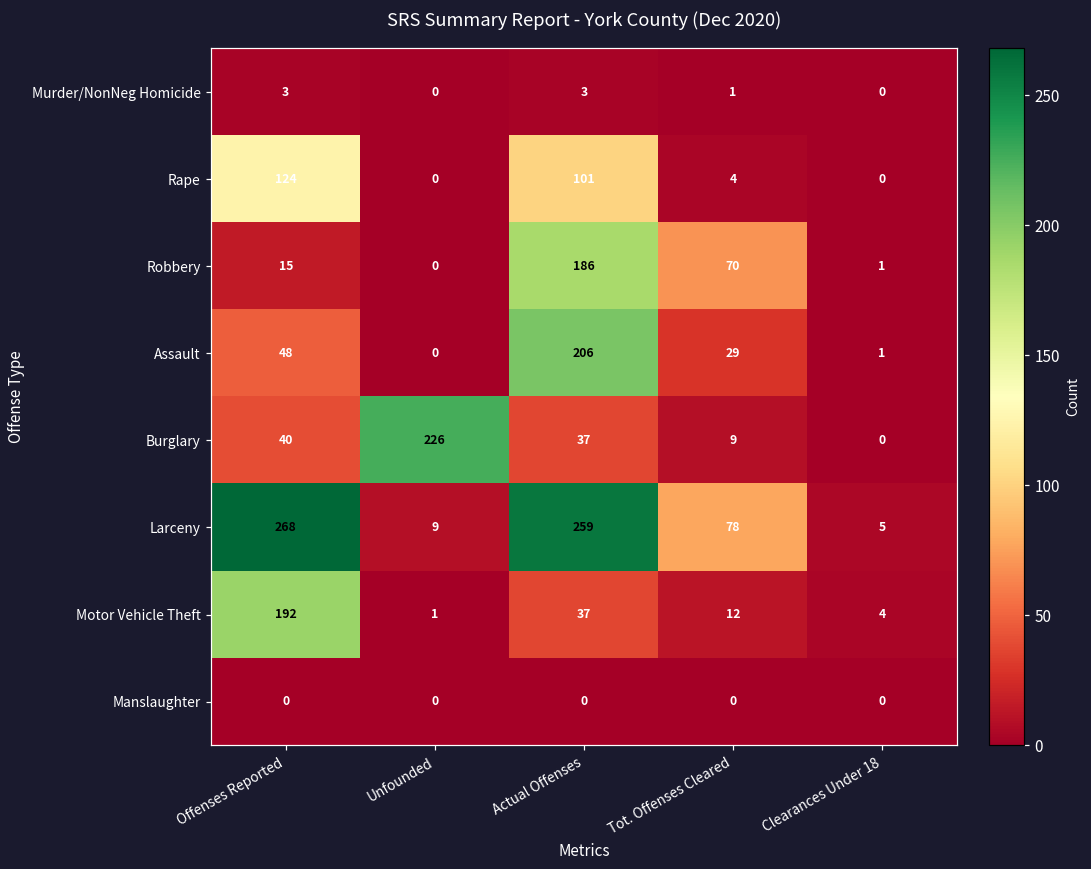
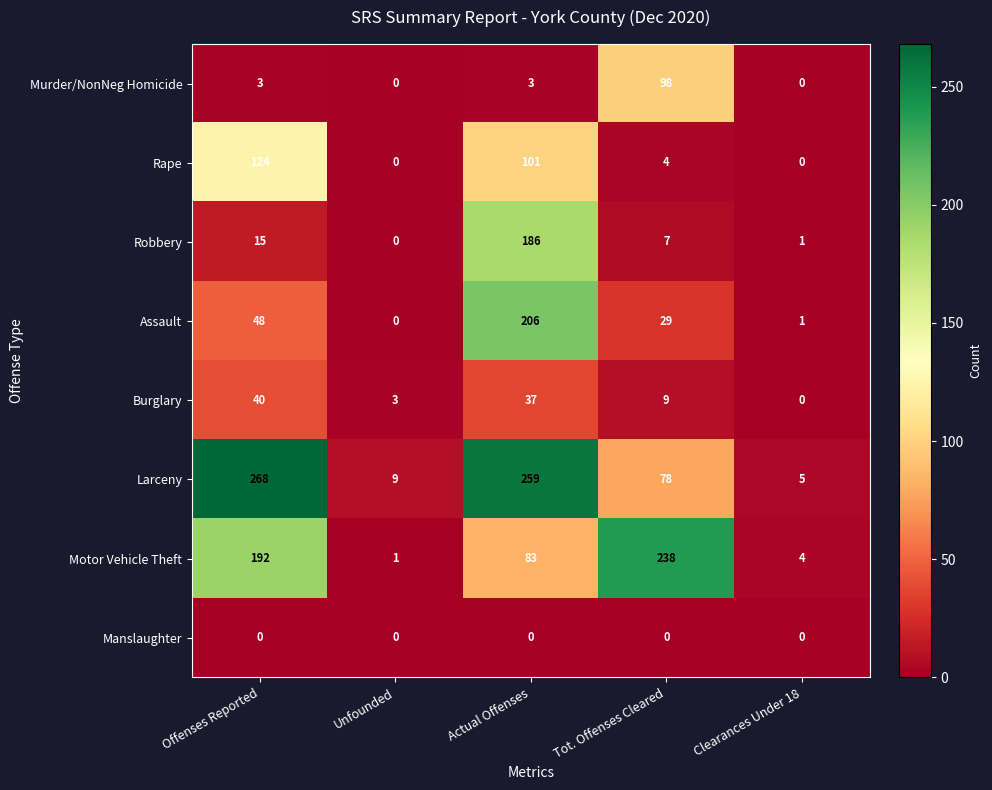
  {
    "Murder/NonNeg Homicide": {
      "Offenses Reported": 3,
      "Unfounded": 0,
      "Actual Offenses": 3,
-     "Tot. Offenses Cleared": 1,
+     "Tot. Offenses Cleared": 98,
      "Clearances Under 18": 0
    },
    "Rape": {
      "Offenses Reported": 124,
      "Unfounded": 0,
      "Actual Offenses": 101,
      "Tot. Offenses Cleared": 4,
      "Clearances Under 18": 0
    },
    "Robbery": {
      "Offenses Reported": 15,
      "Unfounded": 0,
      "Actual Offenses": 186,
-     "Tot. Offenses Cleared": 70,
+     "Tot. Offenses Cleared": 7,
      "Clearances Under 18": 1
    },
    "Assault": {
      "Offenses Reported": 48,
      "Unfounded": 0,
      "Actual Offenses": 206,
      "Tot. Offenses Cleared": 29,
      "Clearances Under 18": 1
    },
    "Burglary": {
      "Offenses Reported": 40,
-     "Unfounded": 226,
+     "Unfounded": 3,
      "Actual Offenses": 37,
      "Tot. Offenses Cleared": 9,
      "Clearances Under 18": 0
    },
    "Larceny": {
      "Offenses Reported": 268,
      "Unfounded": 9,
      "Actual Offenses": 259,
      "Tot. Offenses Cleared": 78,
      "Clearances Under 18": 5
    },
    "Motor Vehicle Theft": {
      "Offenses Reported": 192,
      "Unfounded": 1,
-     "Actual Offenses": 37,
-     "Tot. Offenses Cleared": 12,
+     "Actual Offenses": 83,
+     "Tot. Offenses Cleared": 238,
      "Clearances Under 18": 4
    },
    "Manslaughter": {
      "Offenses Reported": 0,
      "Unfounded": 0,
      "Actual Offenses": 0,
      "Tot. Offenses Cleared": 0,
      "Clearances Under 18": 0
    }
  }
